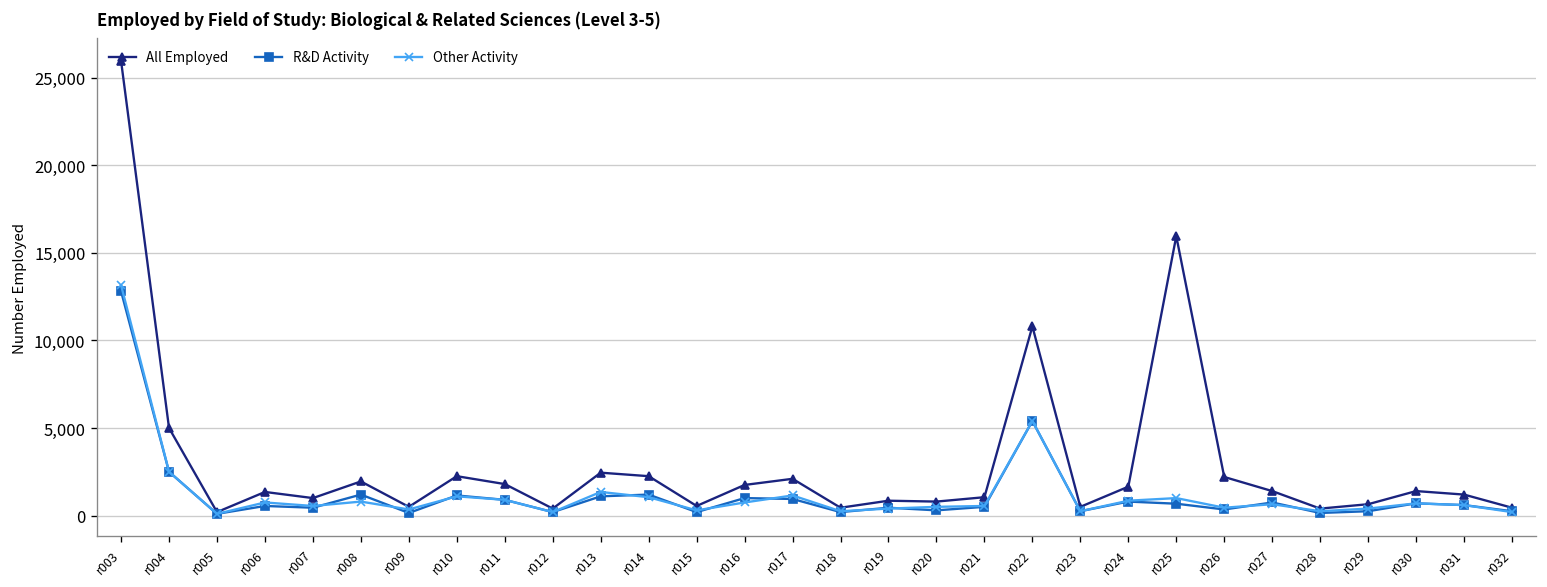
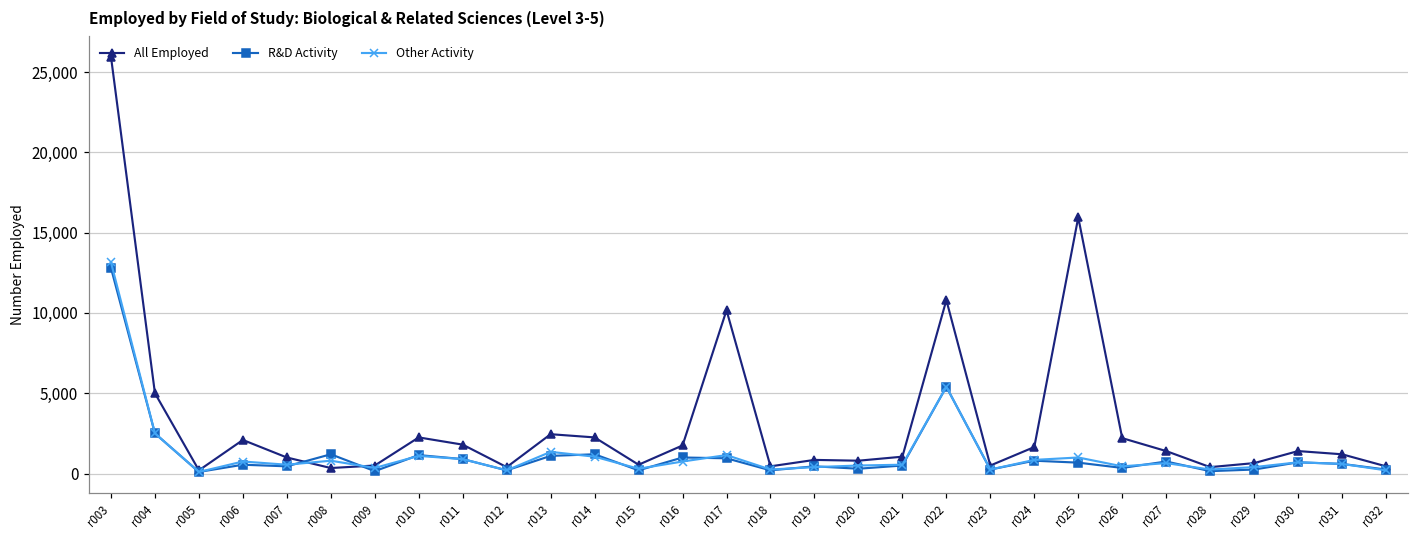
  {
    "All Employed": {
      "r003": "26,000",
      "r004": "5,000",
-     "r006": "1,400",
+     "r006": "2,100",
      "r007": "1,000",
-     "r008": "2,000",
+     "r008": "300",
      "r010": "2,300",
      "r011": "1,800",
      "r012": "400",
      "r013": "2,500",
      "r014": "2,300",
      "r015": "600",
      "r016": "1,800",
-     "r017": "2,100",
+     "r017": "10,200",
      "r018": "500",
      "r019": "900",
      "r020": "800",
      "r021": "1,100",
      "r022": "10,800",
      "r023": "500",
      "r024": "1,700",
      "r025": "15,900",
      "r026": "2,200",
      "r027": "1,400",
      "r029": "700",
      "r030": "1,400",
      "r031": "1,200",
      "r032": "500"
    },
    "R&D Activity": {
      "r003": "12,800",
      "r006": "600",
      "r008": "1,200",
      "r009": "200",
      "r013": "1,100",
      "r016": "1,000",
      "r017": "1,000",
      "r020": "300",
      "r025": "700"
    },
    "Other Activity": {
      "r003": "13,200",
      "r006": "800",
      "r008": "800",
      "r013": "1,400",
      "r016": "800",
      "r017": "1,200",
      "r020": "500",
      "r025": "1,000"
    }
  }
